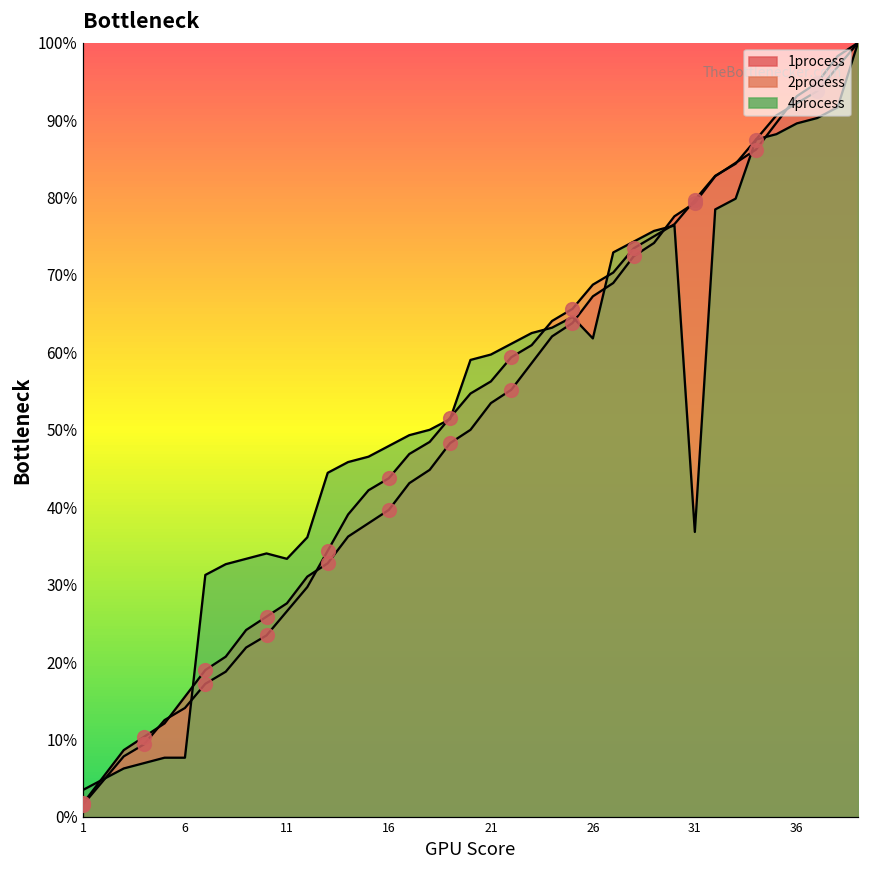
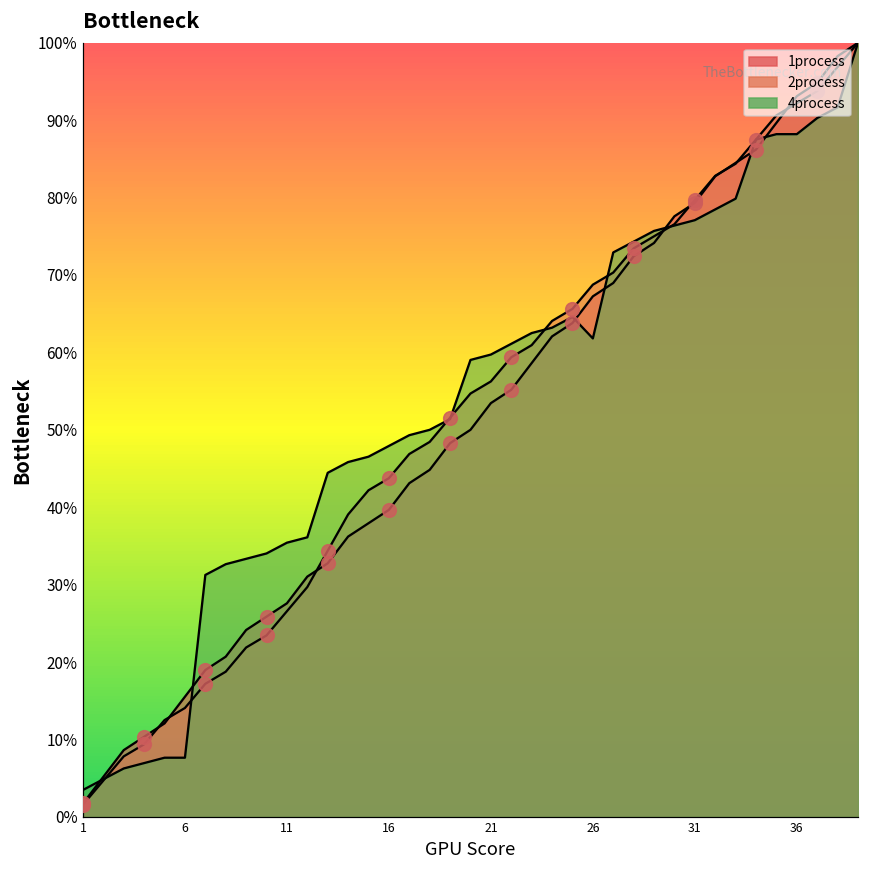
  {
    "4process": {
      "1": "3%",
      "6": "8%",
-     "11": "33%",
+     "11": "35%",
      "16": "48%",
      "21": "60%",
      "26": "62%",
-     "31": "37%",
-     "36": "90%"
+     "31": "77%",
+     "36": "88%"
    }
  }
